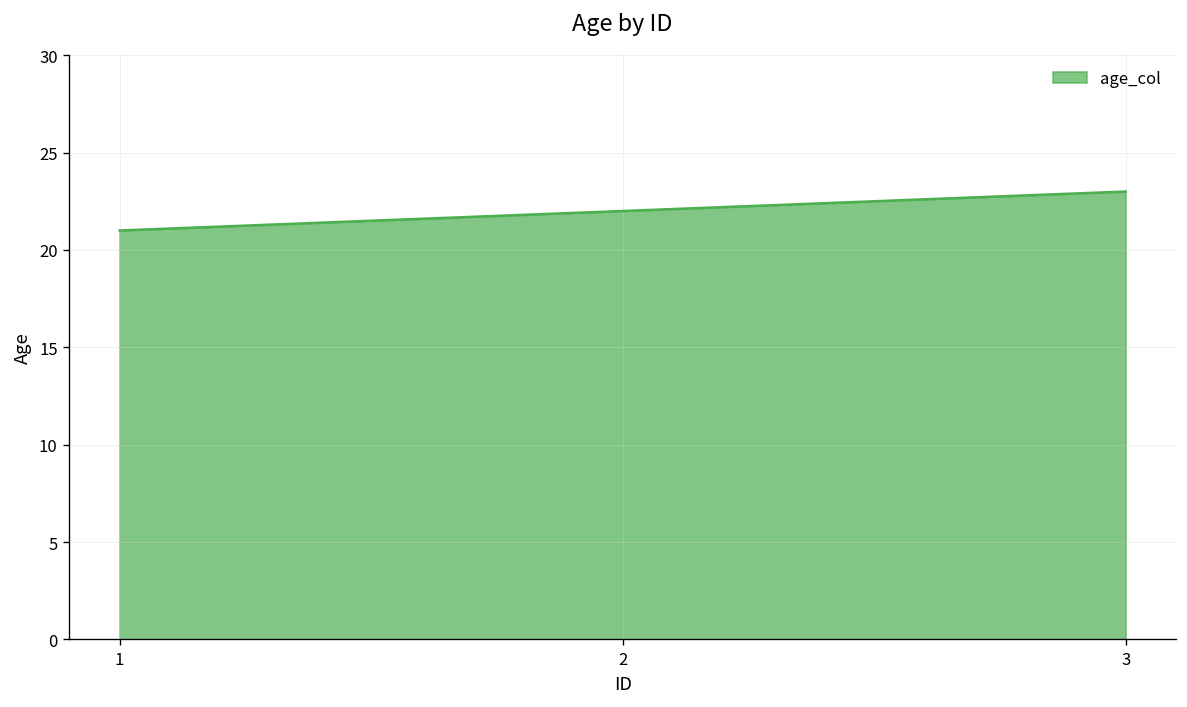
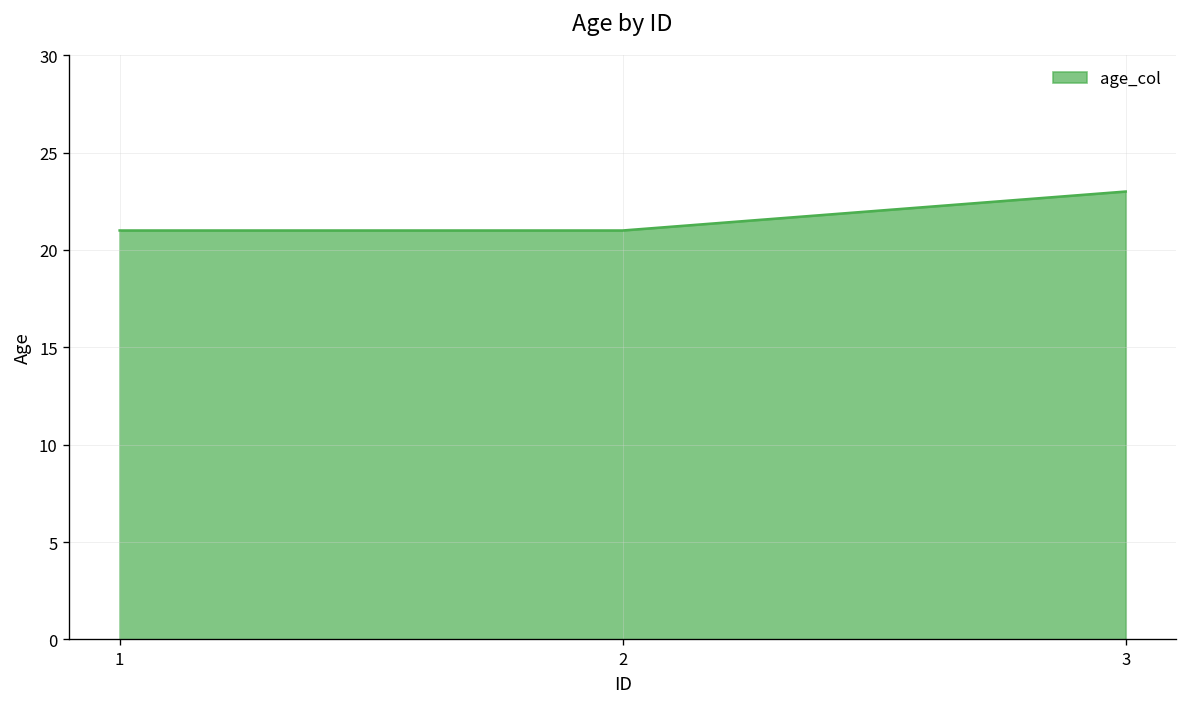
  {
    "1": 21,
-   "2": 22,
+   "2": 21,
    "3": 23
  }
